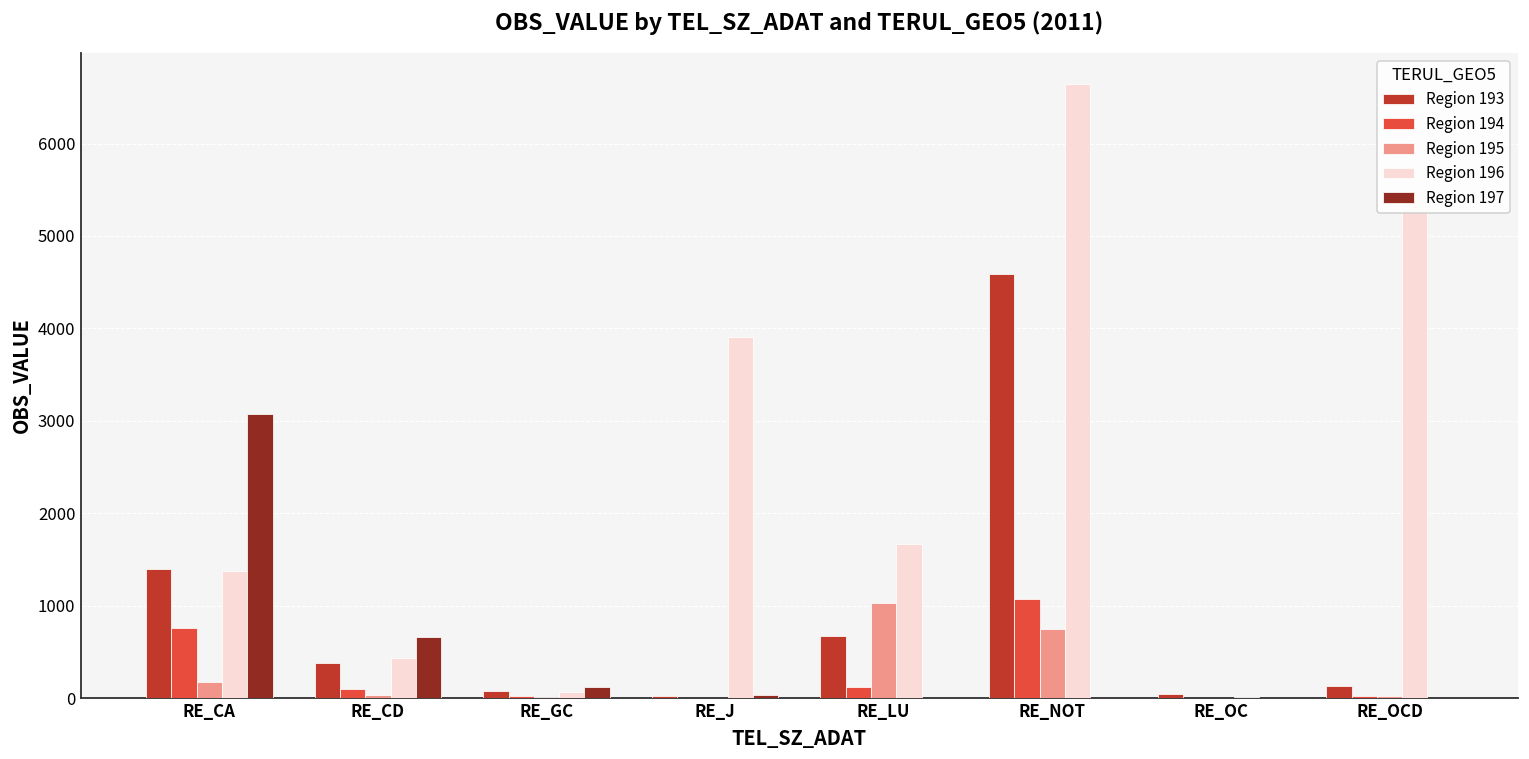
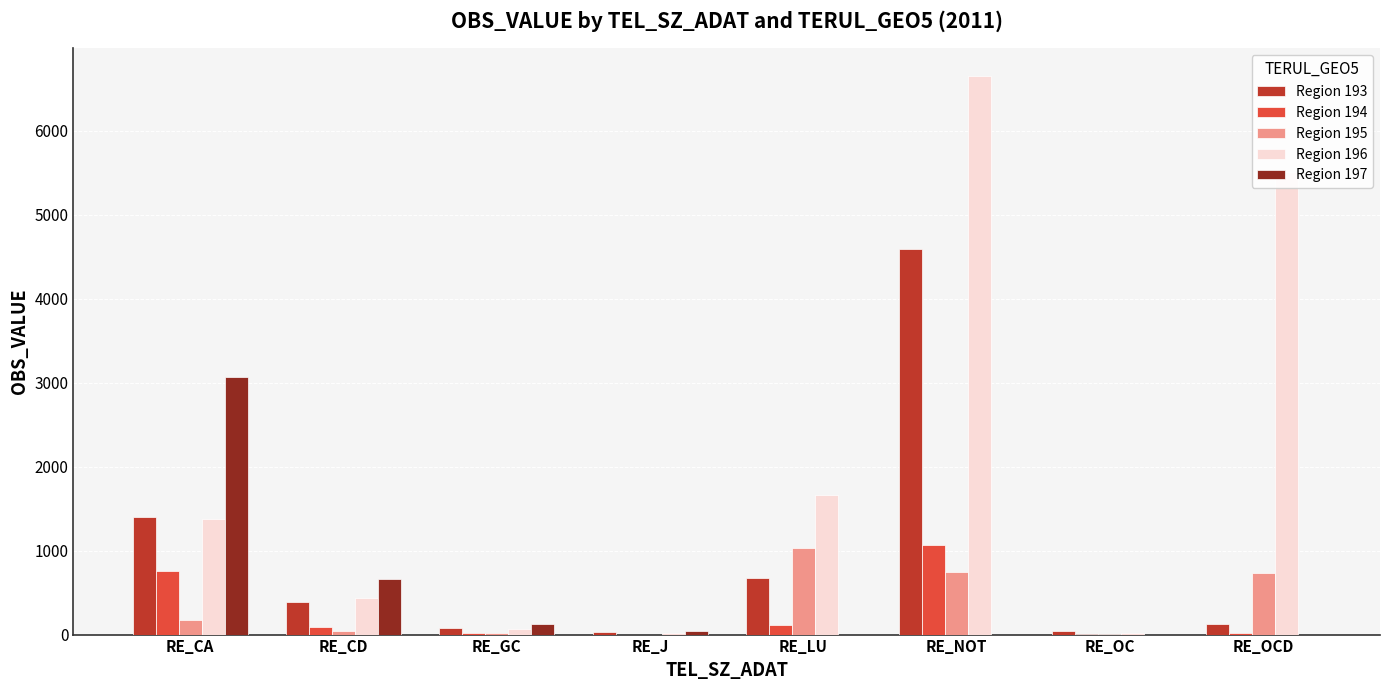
  {
    "Region 195": {
      "RE_CA": 200,
      "RE_CD": 0,
      "RE_J": 0,
      "RE_LU": 1000,
      "RE_NOT": 700,
-     "RE_OCD": 0
+     "RE_OCD": 700
    },
    "Region 196": {
      "RE_CA": 1400,
      "RE_CD": 400,
      "RE_GC": 100,
-     "RE_J": 3900,
+     "RE_J": 0,
      "RE_LU": 1700,
      "RE_NOT": 6600
    }
  }
